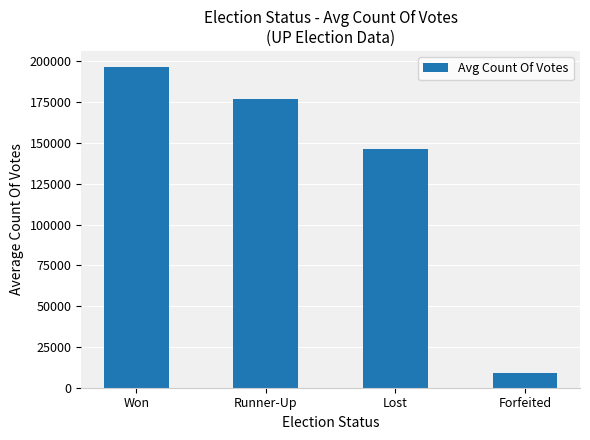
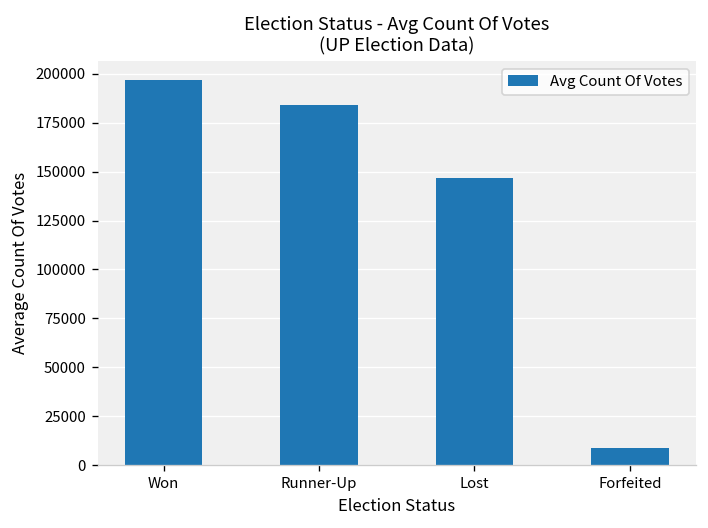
  {
    "Won": 197000,
-   "Runner-Up": 177000,
+   "Runner-Up": 184000,
    "Lost": 147000,
    "Forfeited": 9000
  }
